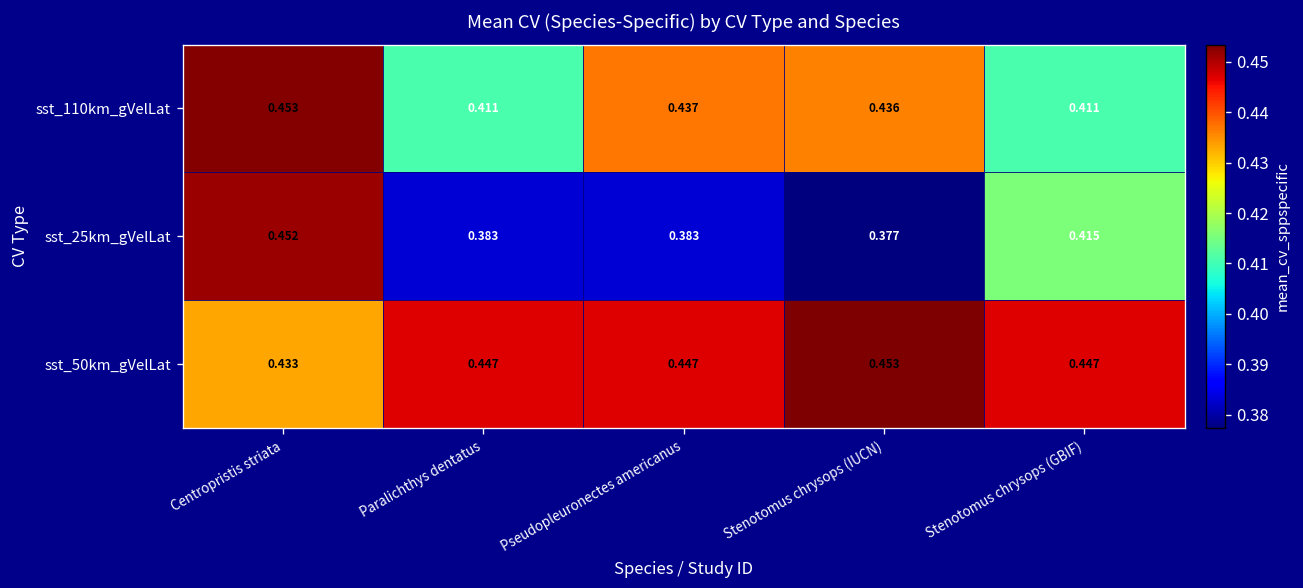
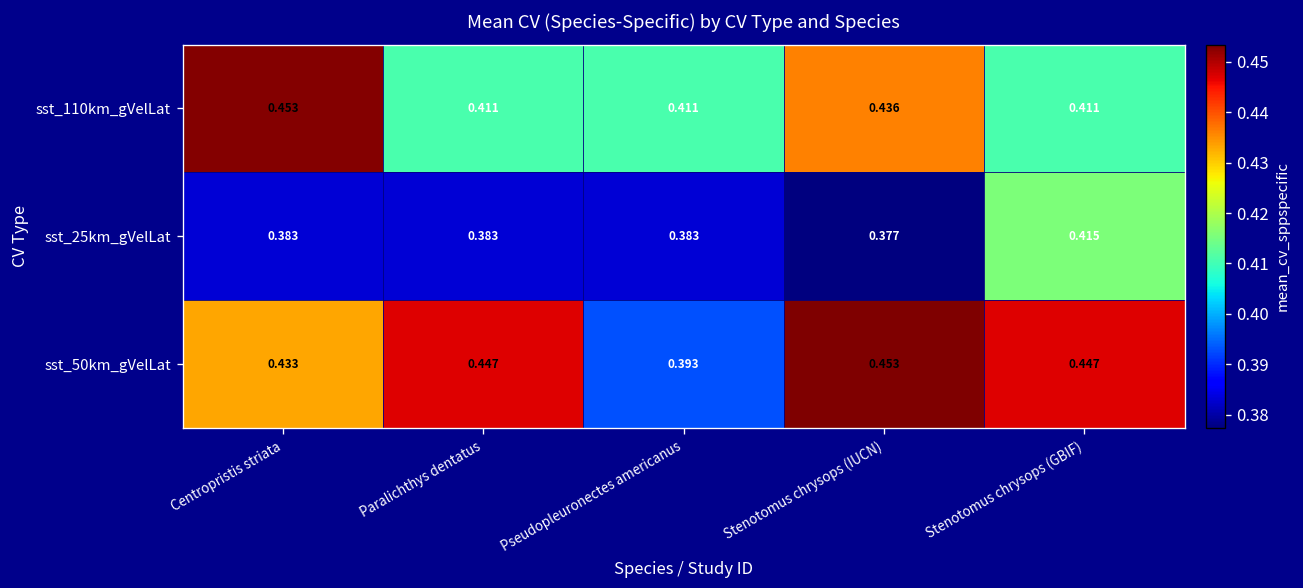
  {
    "sst_110km_gVelLat": {
      "Centropristis striata": 0.453,
      "Paralichthys dentatus": 0.411,
-     "Pseudopleuronectes americanus": 0.437,
+     "Pseudopleuronectes americanus": 0.411,
      "Stenotomus chrysops (IUCN)": 0.436,
      "Stenotomus chrysops (GBIF)": 0.411
    },
    "sst_25km_gVelLat": {
-     "Centropristis striata": 0.452,
+     "Centropristis striata": 0.383,
      "Paralichthys dentatus": 0.383,
      "Pseudopleuronectes americanus": 0.383,
      "Stenotomus chrysops (IUCN)": 0.377,
      "Stenotomus chrysops (GBIF)": 0.415
    },
    "sst_50km_gVelLat": {
      "Centropristis striata": 0.433,
      "Paralichthys dentatus": 0.447,
-     "Pseudopleuronectes americanus": 0.447,
+     "Pseudopleuronectes americanus": 0.393,
      "Stenotomus chrysops (IUCN)": 0.453,
      "Stenotomus chrysops (GBIF)": 0.447
    }
  }
